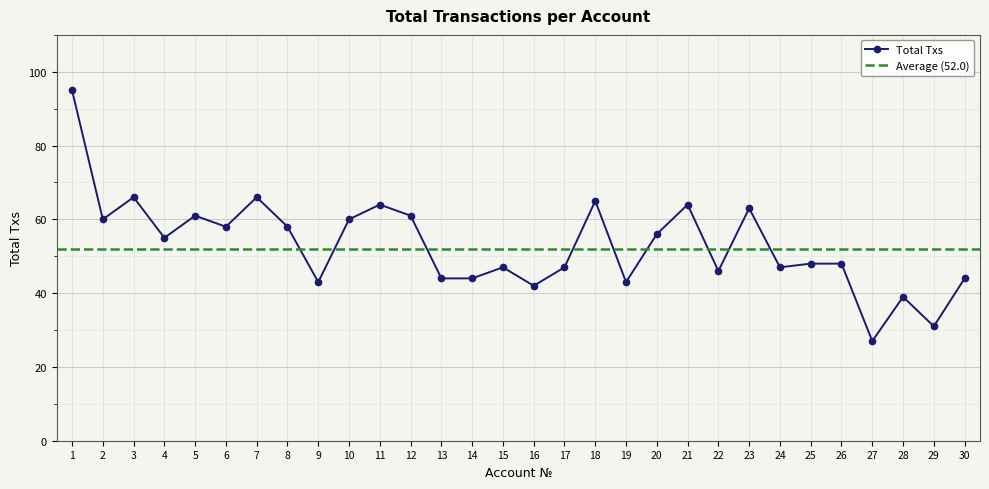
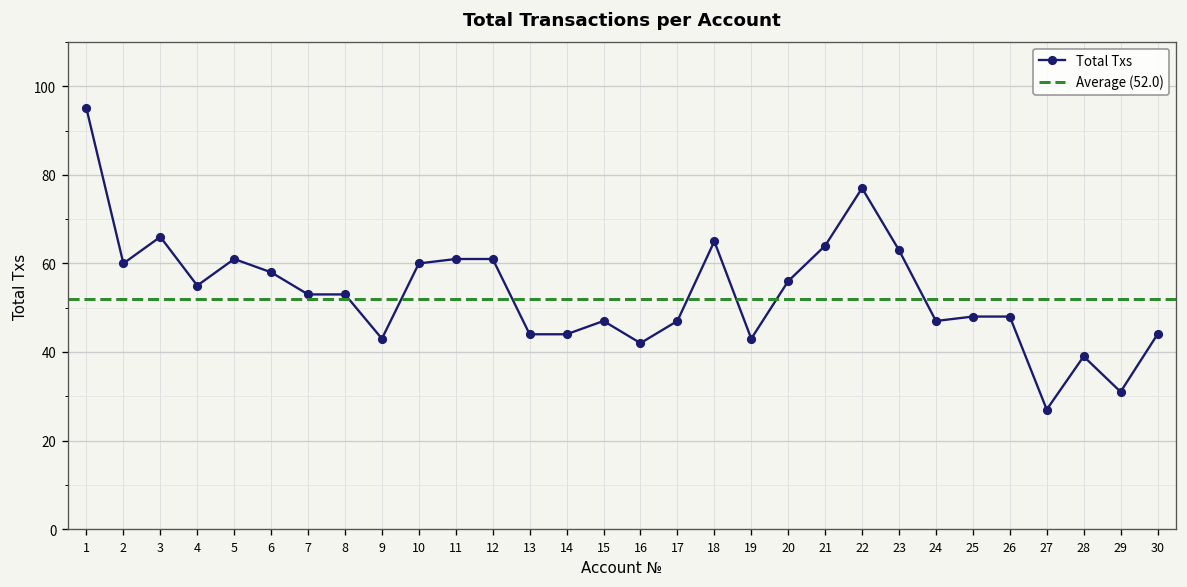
  {
    "1": 95,
    "2": 60,
    "3": 66,
    "4": 55,
    "5": 61,
    "6": 58,
-   "7": 66,
-   "8": 58,
+   "7": 53,
+   "8": 53,
    "9": 43,
    "10": 60,
-   "11": 64,
+   "11": 61,
    "12": 61,
    "13": 44,
    "14": 44,
    "15": 47,
    "16": 42,
    "17": 47,
    "18": 65,
    "19": 43,
    "20": 56,
    "21": 64,
-   "22": 46,
+   "22": 77,
    "23": 63,
    "24": 47,
    "25": 48,
    "26": 48,
    "27": 27,
    "28": 39,
    "29": 31,
    "30": 44
  }
